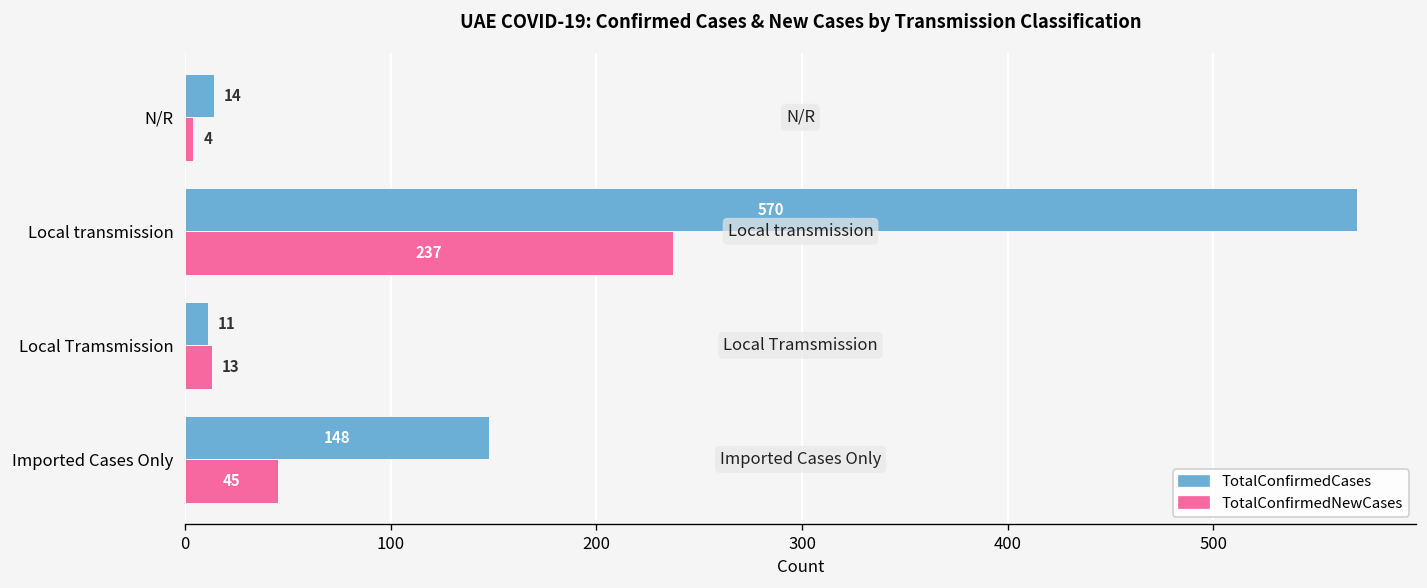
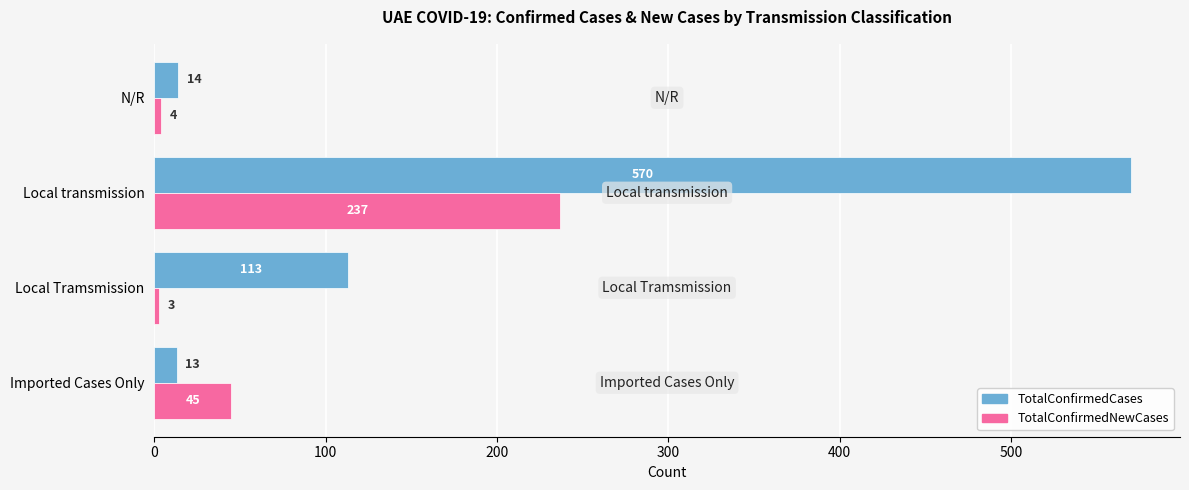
  {
    "TotalConfirmedCases": {
      "N/R": 14,
      "Local transmission": 570,
-     "Local Tramsmission": 11,
-     "Imported Cases Only": 148
+     "Local Tramsmission": 113,
+     "Imported Cases Only": 13
    },
    "TotalConfirmedNewCases": {
      "N/R": 4,
      "Local transmission": 237,
-     "Local Tramsmission": 13,
+     "Local Tramsmission": 3,
      "Imported Cases Only": 45
    }
  }
